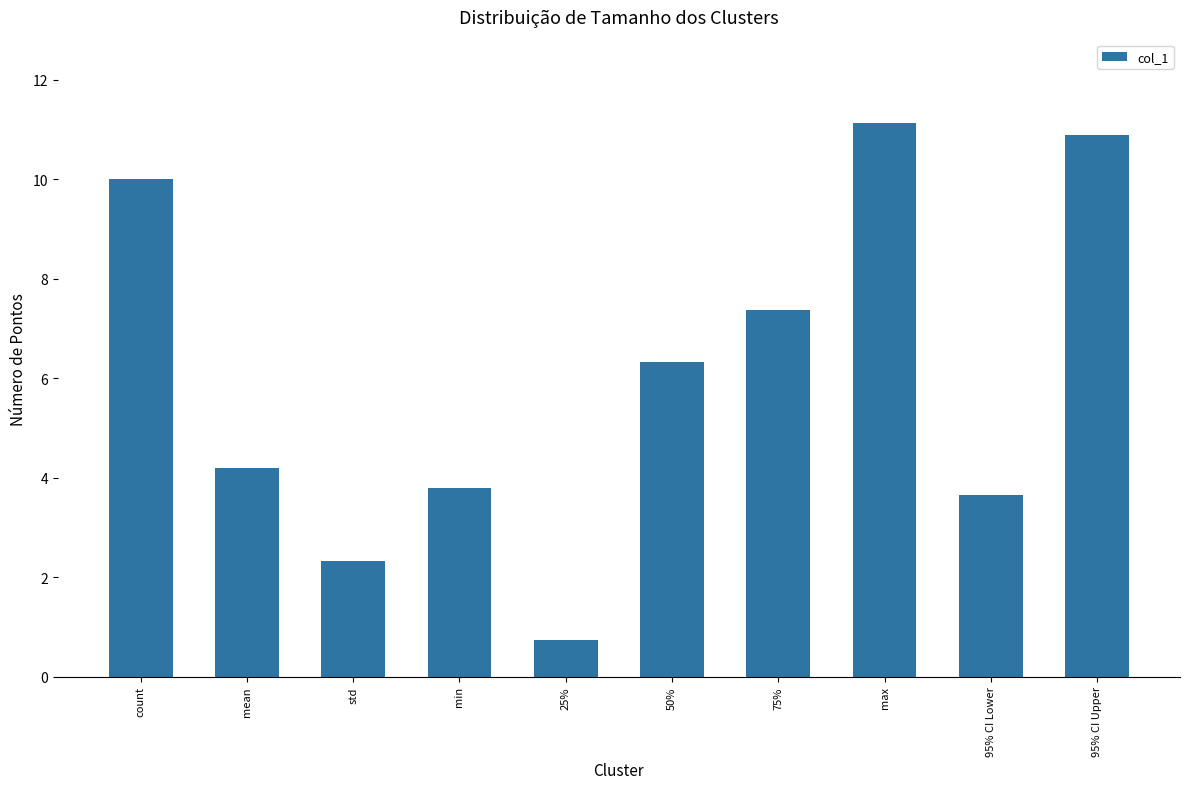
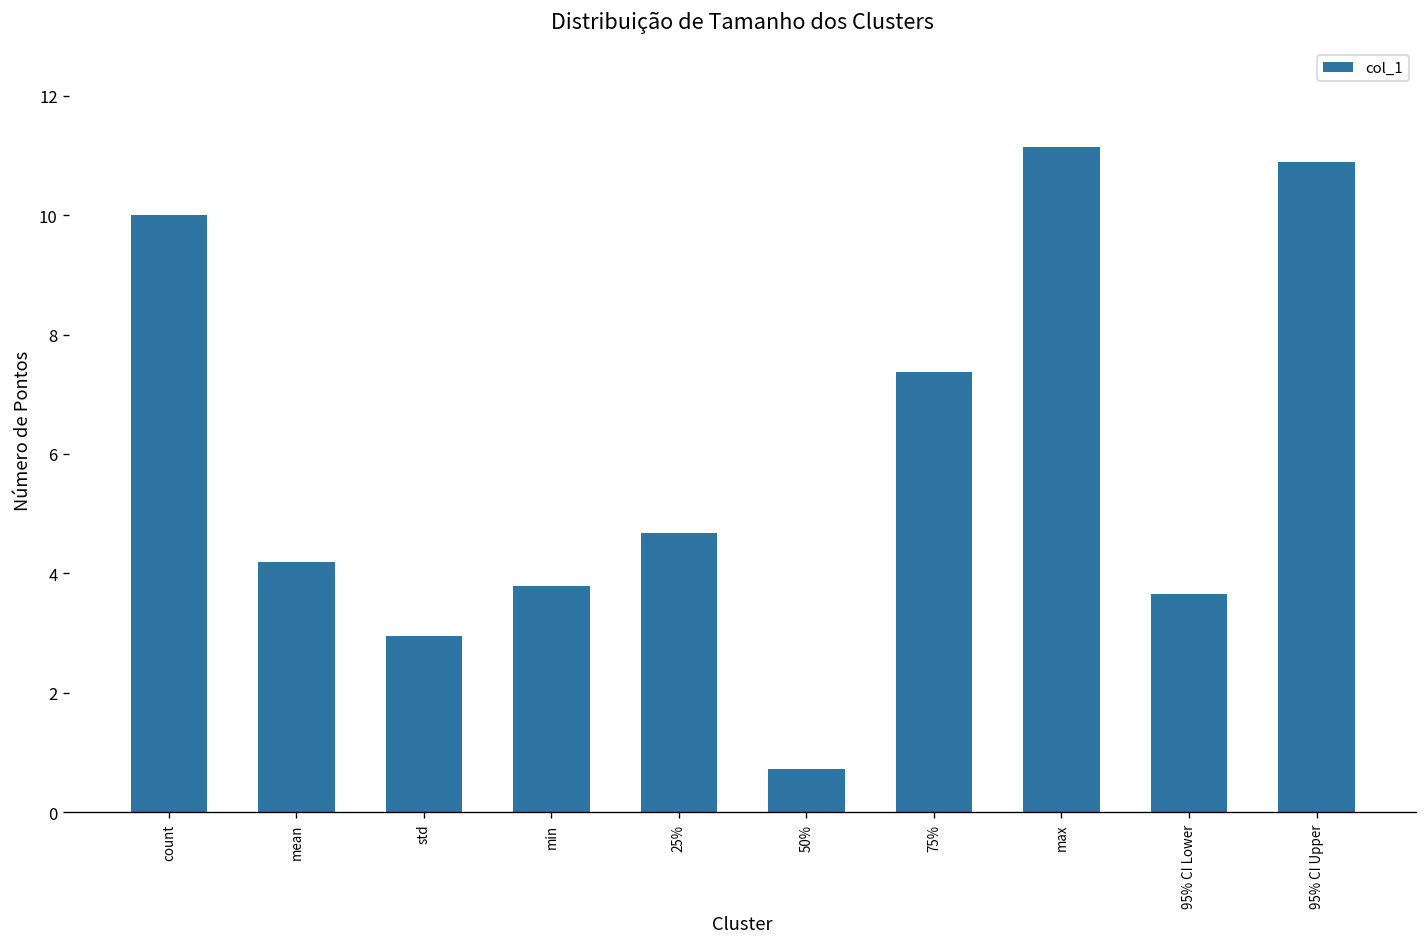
  {
    "count": 10.0,
    "mean": 4.2,
-   "std": 2.3,
+   "std": 2.9,
    "min": 3.8,
-   "25%": 0.7,
-   "50%": 6.3,
+   "25%": 4.7,
+   "50%": 0.7,
    "75%": 7.4,
    "max": 11.1,
    "95% CI Lower": 3.6,
    "95% CI Upper": 10.9
  }
